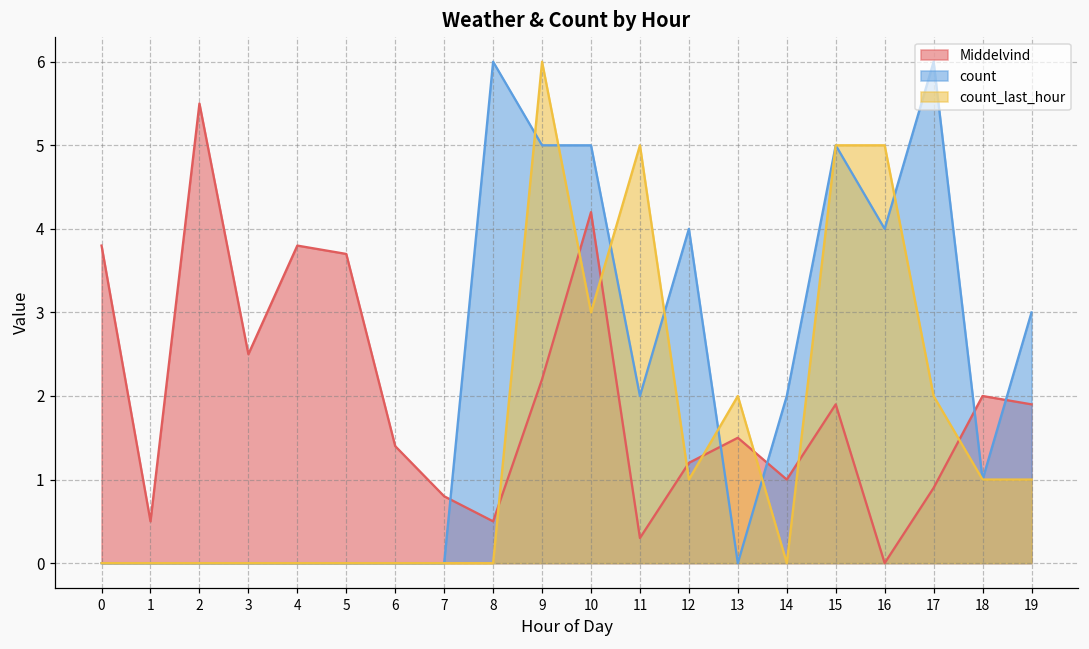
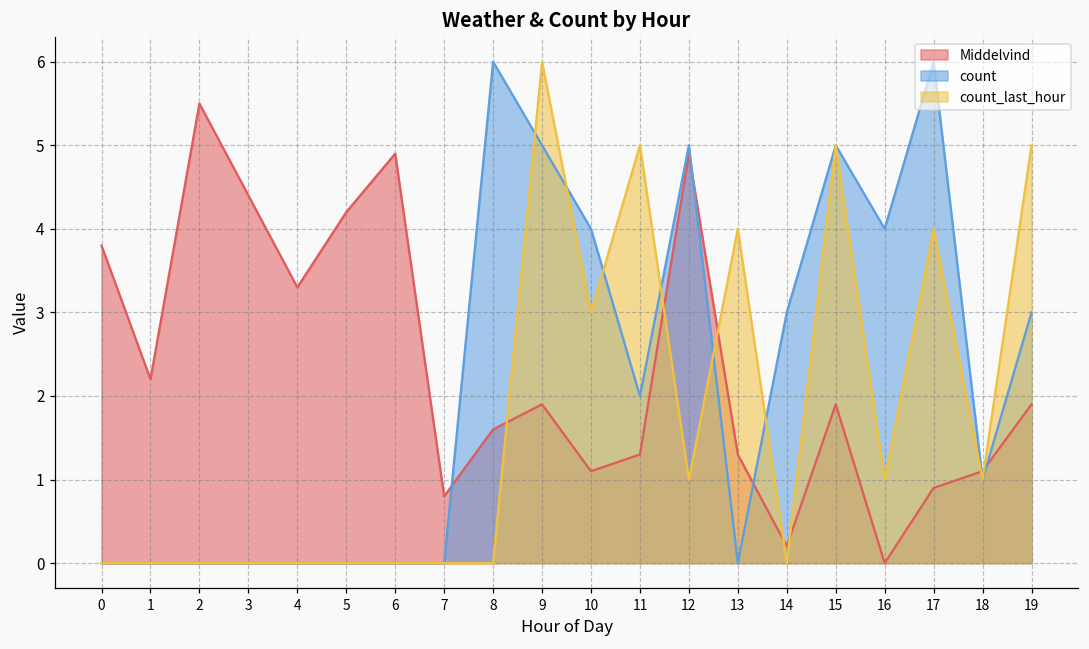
  {
    "Middelvind": {
      "0": 3.8,
-     "1": 0.5,
+     "1": 2.2,
      "2": 5.5,
-     "3": 2.5,
-     "4": 3.8,
-     "5": 3.7,
-     "6": 1.4,
+     "3": 4.4,
+     "4": 3.3,
+     "5": 4.2,
+     "6": 4.9,
      "7": 0.8,
-     "8": 0.5,
-     "9": 2.2,
-     "10": 4.2,
-     "11": 0.3,
-     "12": 1.2,
-     "13": 1.5,
-     "14": 1.0,
+     "8": 1.6,
+     "9": 1.9,
+     "10": 1.1,
+     "11": 1.3,
+     "12": 4.9,
+     "13": 1.3,
+     "14": 0.2,
      "15": 1.9,
      "16": 0.0,
      "17": 0.9,
-     "18": 2.0,
+     "18": 1.1,
      "19": 1.9
    },
    "count": {
      "8": 6,
      "9": 5,
-     "10": 5,
+     "10": 4,
      "11": 2,
-     "12": 4,
+     "12": 5,
      "13": 0,
-     "14": 2,
+     "14": 3,
      "16": 4,
      "19": 3
    },
    "count_last_hour": {
      "8": 0,
      "9": 6,
      "10": 3,
      "11": 5,
      "12": 1,
-     "13": 2,
+     "13": 4,
      "14": 0,
-     "16": 5,
-     "17": 2,
-     "19": 1
+     "16": 1,
+     "17": 4,
+     "19": 5
    }
  }
